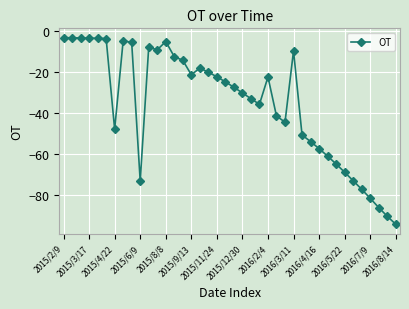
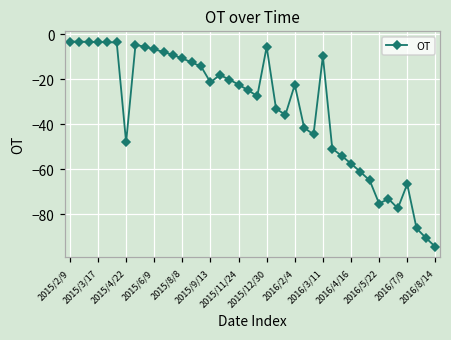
  {
    "2015/2/9": -3,
    "2015/3/17": -4,
    "2015/4/22": -48,
-   "2015/6/9": -73,
-   "2015/8/8": -5,
+   "2015/6/9": -7,
+   "2015/8/8": -11,
    "2015/9/13": -21,
    "2015/11/24": -22,
-   "2015/12/30": -30,
+   "2015/12/30": -6,
    "2016/2/4": -22,
    "2016/3/11": -10,
    "2016/4/16": -58,
-   "2016/5/22": -69,
-   "2016/7/9": -82,
+   "2016/5/22": -75,
+   "2016/7/9": -67,
    "2016/8/14": -95
  }
